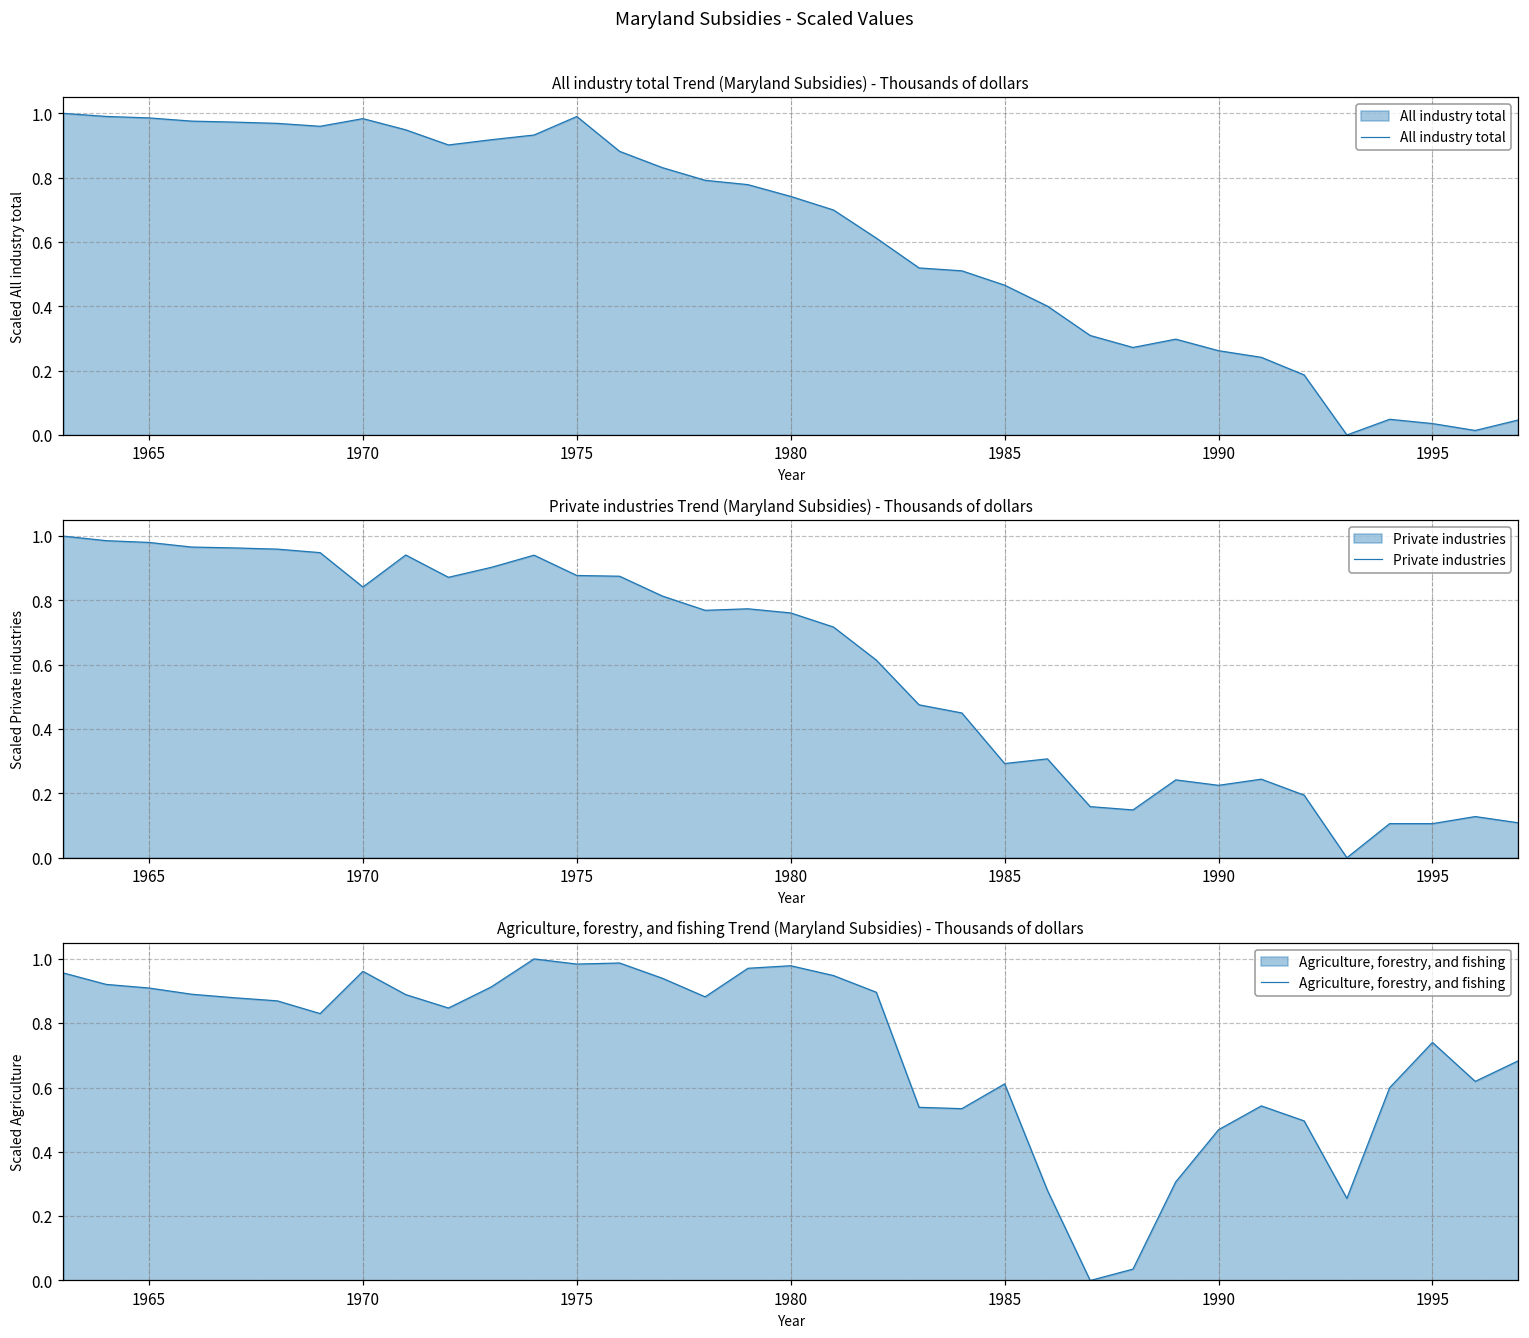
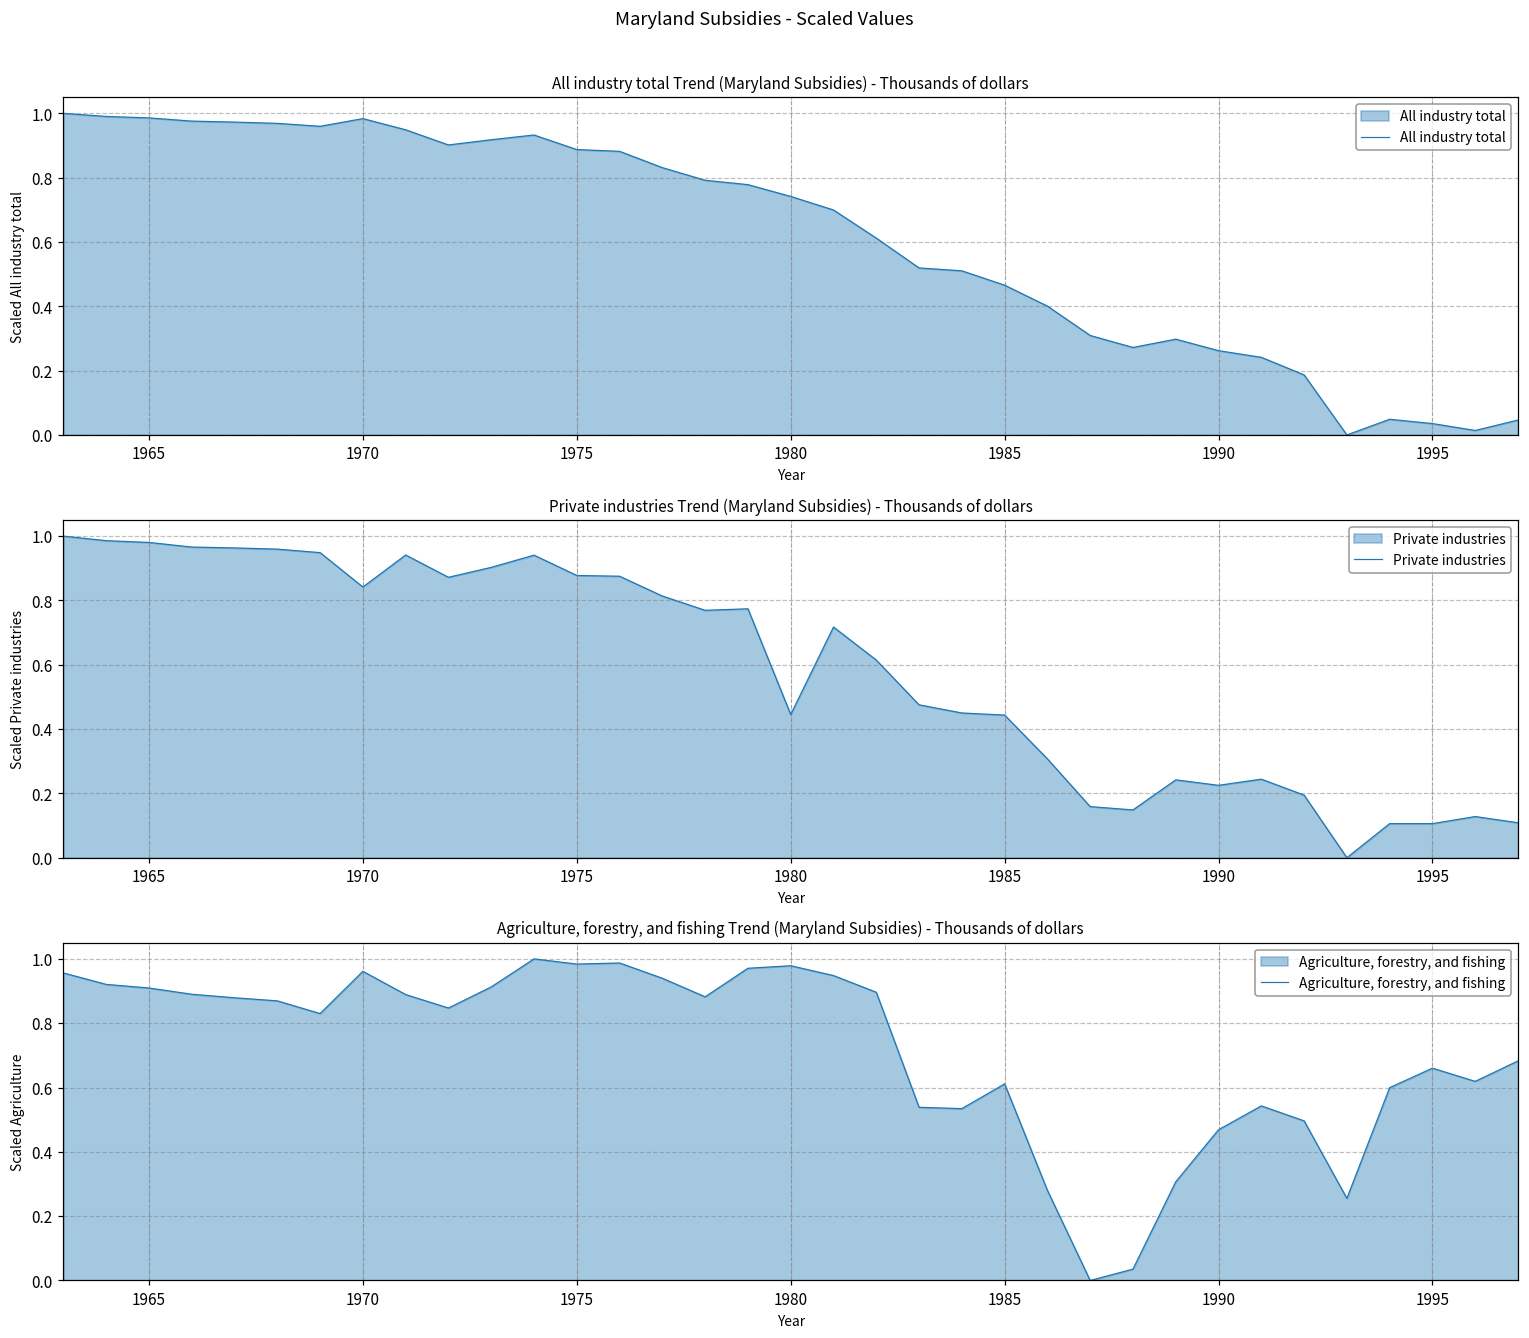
  {
    "All industry total Trend (Maryland Subsidies) - Thousands of dollars": {
      "1965": 0.99,
      "1970": 0.98,
-     "1975": 0.99,
+     "1975": 0.89,
      "1980": 0.74,
      "1985": 0.47,
      "1990": 0.26,
      "1995": 0.04
    },
    "Private industries Trend (Maryland Subsidies) - Thousands of dollars": {
      "1965": 0.98,
      "1970": 0.84,
      "1975": 0.88,
-     "1980": 0.76,
-     "1985": 0.29,
+     "1980": 0.45,
+     "1985": 0.44,
      "1990": 0.23,
      "1995": 0.11
    },
    "Agriculture, forestry, and fishing Trend (Maryland Subsidies) - Thousands of dollars": {
      "1965": 0.91,
      "1970": 0.96,
      "1975": 0.98,
      "1980": 0.98,
      "1985": 0.61,
      "1990": 0.47,
-     "1995": 0.74
+     "1995": 0.66
    }
  }
